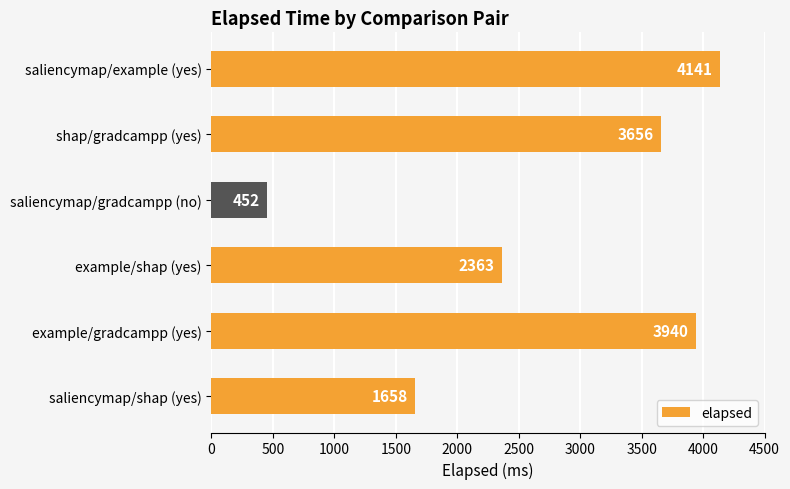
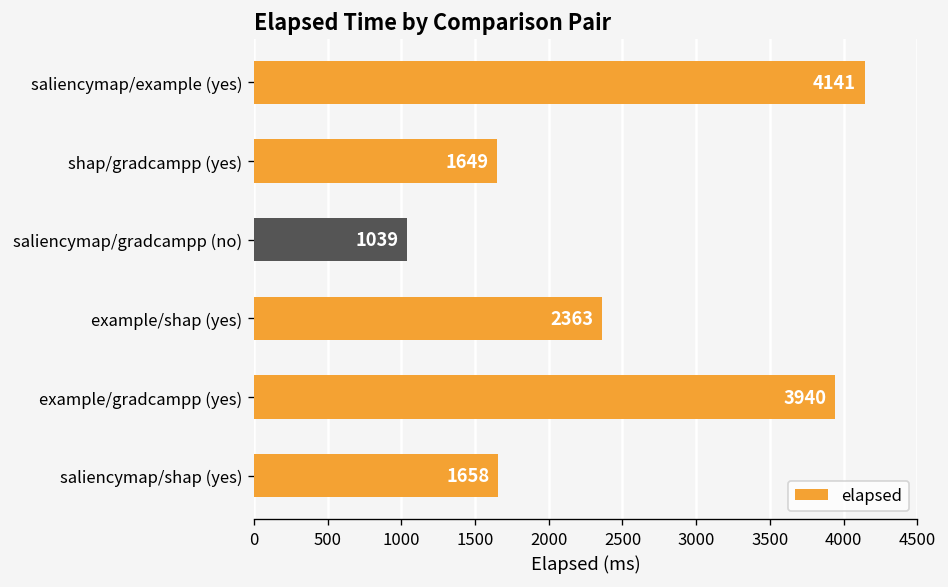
  {
    "saliencymap/example (yes)": 4141,
-   "shap/gradcampp (yes)": 3656,
-   "saliencymap/gradcampp (no)": 452,
+   "shap/gradcampp (yes)": 1649,
+   "saliencymap/gradcampp (no)": 1039,
    "example/shap (yes)": 2363,
    "example/gradcampp (yes)": 3940,
    "saliencymap/shap (yes)": 1658
  }
